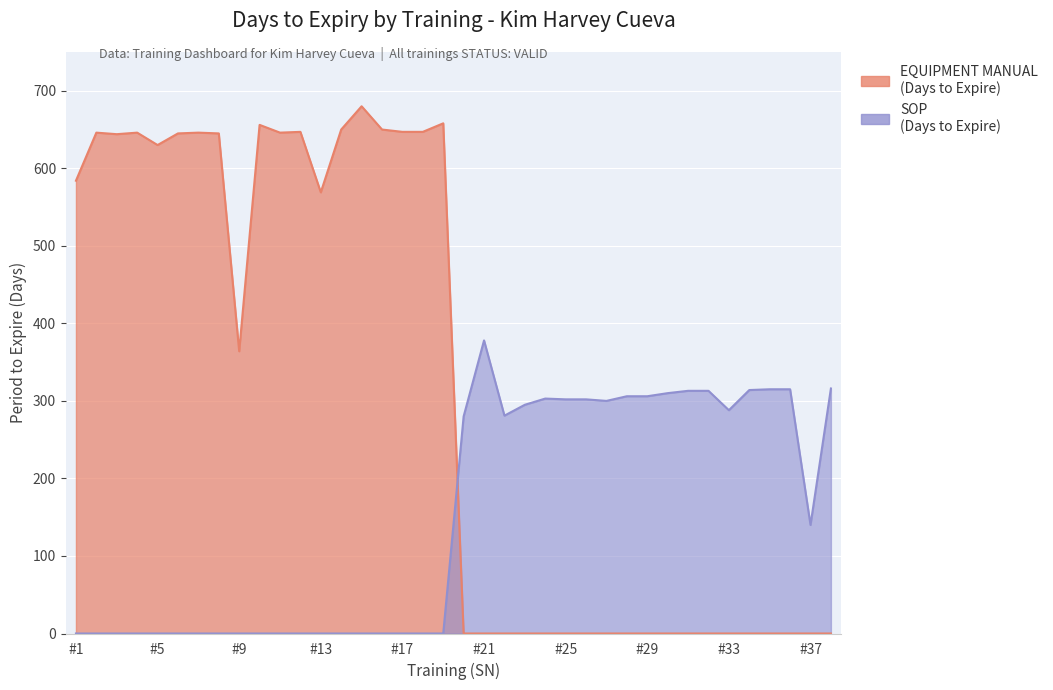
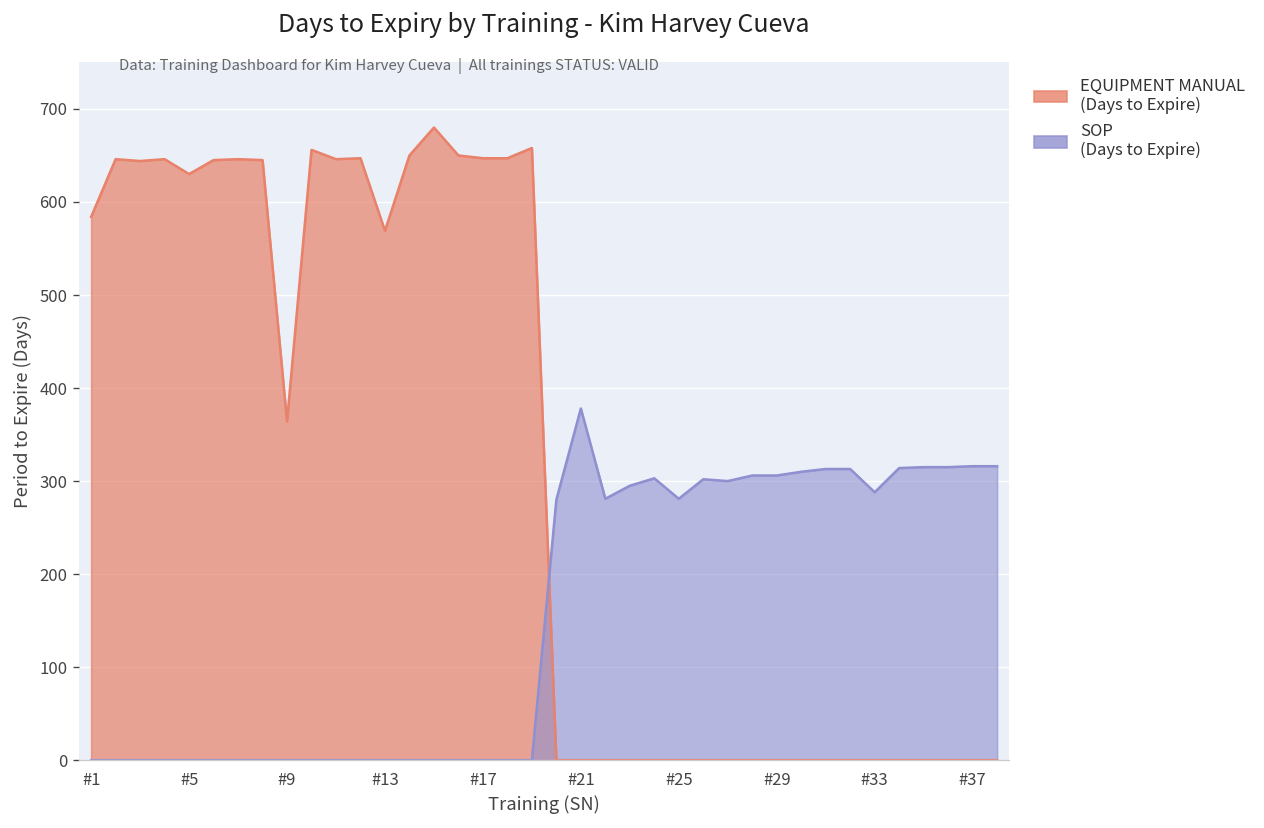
  {
    "EQUIPMENT MANUAL (Days to Expire)": {
      "#1": 580,
      "#5": 630,
      "#9": 360,
      "#13": 570,
      "#17": 650,
      "#21": 0,
      "#25": 0,
      "#29": 0,
      "#33": 0,
      "#37": 0
    },
    "SOP (Days to Expire)": {
      "#1": 0,
      "#5": 0,
      "#9": 0,
      "#13": 0,
      "#17": 0,
      "#21": 380,
-     "#25": 300,
+     "#25": 280,
      "#29": 310,
      "#33": 290,
-     "#37": 140
+     "#37": 320
    }
  }
